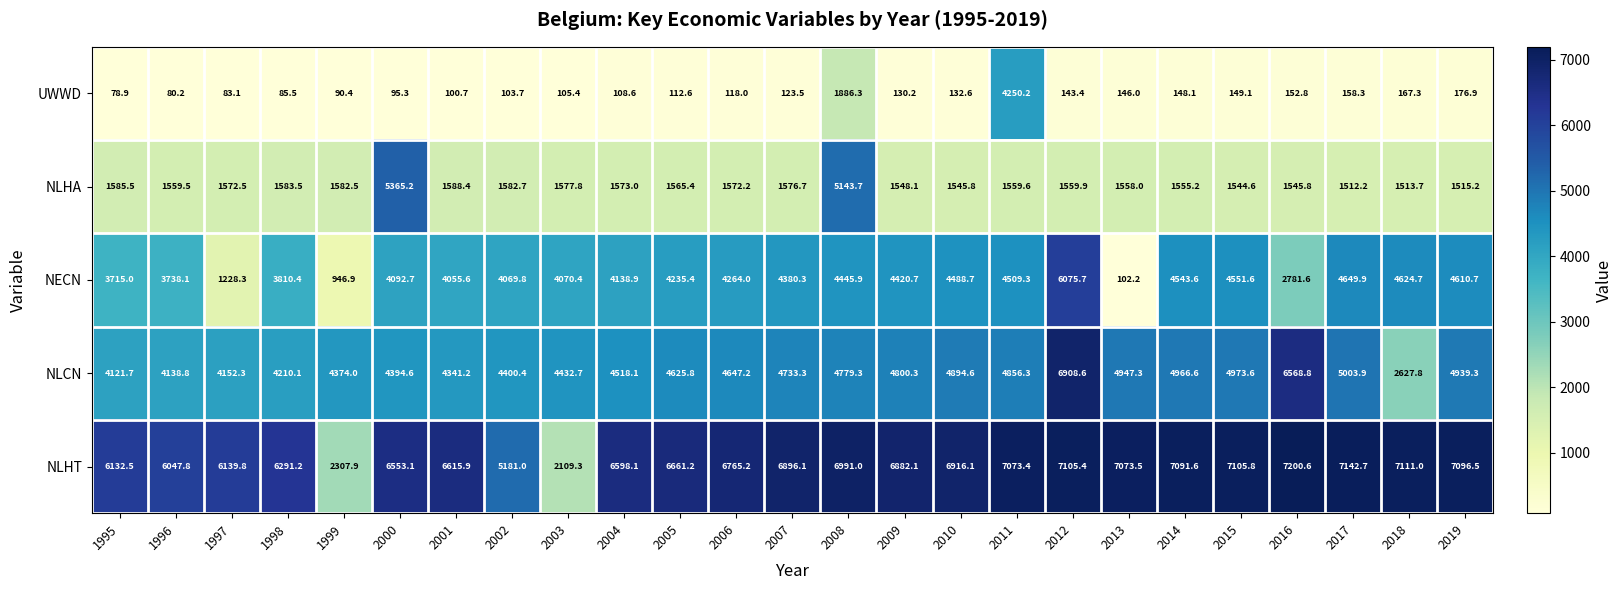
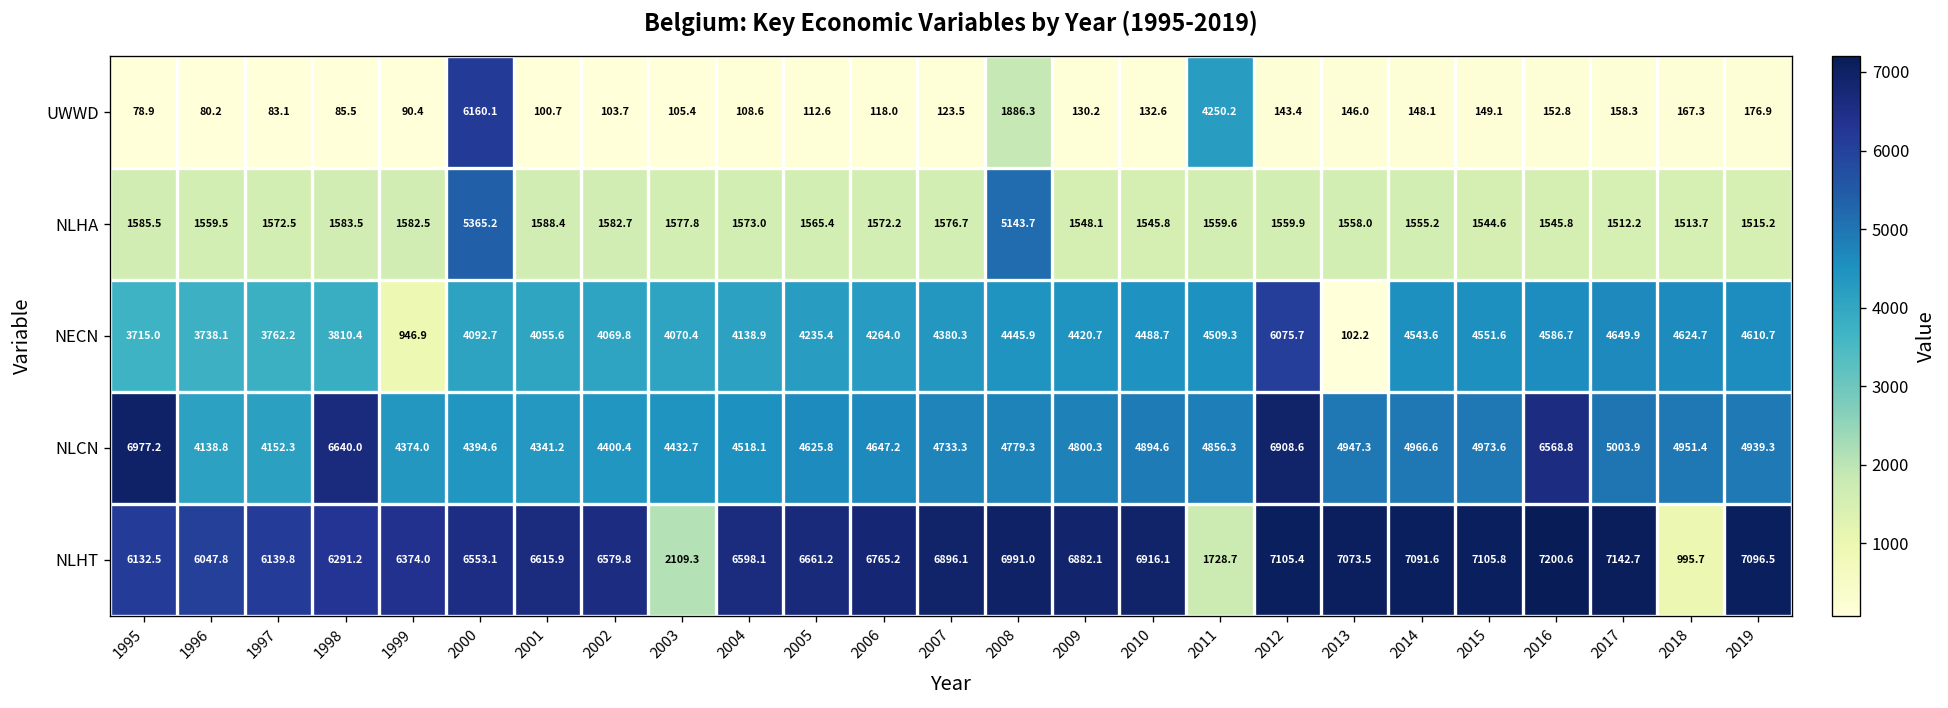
  {
    "UWWD": {
      "1995": 78.9,
      "1996": 80.2,
      "1997": 83.1,
      "1998": 85.5,
      "1999": 90.4,
-     "2000": 95.3,
+     "2000": 6160.1,
      "2001": 100.7,
      "2002": 103.7,
      "2003": 105.4,
      "2004": 108.6,
      "2005": 112.6,
      "2006": 118.0,
      "2007": 123.5,
      "2008": 1886.3,
      "2009": 130.2,
      "2010": 132.6,
      "2011": 4250.2,
      "2012": 143.4,
      "2013": 146.0,
      "2014": 148.1,
      "2015": 149.1,
      "2016": 152.8,
      "2017": 158.3,
      "2018": 167.3,
      "2019": 176.9
    },
    "NLHA": {
      "1995": 1585.5,
      "1996": 1559.5,
      "1997": 1572.5,
      "1998": 1583.5,
      "1999": 1582.5,
      "2000": 5365.2,
      "2001": 1588.4,
      "2002": 1582.7,
      "2003": 1577.8,
      "2004": 1573.0,
      "2005": 1565.4,
      "2006": 1572.2,
      "2007": 1576.7,
      "2008": 5143.7,
      "2009": 1548.1,
      "2010": 1545.8,
      "2011": 1559.6,
      "2012": 1559.9,
      "2013": 1558.0,
      "2014": 1555.2,
      "2015": 1544.6,
      "2016": 1545.8,
      "2017": 1512.2,
      "2018": 1513.7,
      "2019": 1515.2
    },
    "NECN": {
      "1995": 3715.0,
      "1996": 3738.1,
-     "1997": 1228.3,
+     "1997": 3762.2,
      "1998": 3810.4,
      "1999": 946.9,
      "2000": 4092.7,
      "2001": 4055.6,
      "2002": 4069.8,
      "2003": 4070.4,
      "2004": 4138.9,
      "2005": 4235.4,
      "2006": 4264.0,
      "2007": 4380.3,
      "2008": 4445.9,
      "2009": 4420.7,
      "2010": 4488.7,
      "2011": 4509.3,
      "2012": 6075.7,
      "2013": 102.2,
      "2014": 4543.6,
      "2015": 4551.6,
-     "2016": 2781.6,
+     "2016": 4586.7,
      "2017": 4649.9,
      "2018": 4624.7,
      "2019": 4610.7
    },
    "NLCN": {
-     "1995": 4121.7,
+     "1995": 6977.2,
      "1996": 4138.8,
      "1997": 4152.3,
-     "1998": 4210.1,
+     "1998": 6640.0,
      "1999": 4374.0,
      "2000": 4394.6,
      "2001": 4341.2,
      "2002": 4400.4,
      "2003": 4432.7,
      "2004": 4518.1,
      "2005": 4625.8,
      "2006": 4647.2,
      "2007": 4733.3,
      "2008": 4779.3,
      "2009": 4800.3,
      "2010": 4894.6,
      "2011": 4856.3,
      "2012": 6908.6,
      "2013": 4947.3,
      "2014": 4966.6,
      "2015": 4973.6,
      "2016": 6568.8,
      "2017": 5003.9,
-     "2018": 2627.8,
+     "2018": 4951.4,
      "2019": 4939.3
    },
    "NLHT": {
      "1995": 6132.5,
      "1996": 6047.8,
      "1997": 6139.8,
      "1998": 6291.2,
-     "1999": 2307.9,
+     "1999": 6374.0,
      "2000": 6553.1,
      "2001": 6615.9,
-     "2002": 5181.0,
+     "2002": 6579.8,
      "2003": 2109.3,
      "2004": 6598.1,
      "2005": 6661.2,
      "2006": 6765.2,
      "2007": 6896.1,
      "2008": 6991.0,
      "2009": 6882.1,
      "2010": 6916.1,
-     "2011": 7073.4,
+     "2011": 1728.7,
      "2012": 7105.4,
      "2013": 7073.5,
      "2014": 7091.6,
      "2015": 7105.8,
      "2016": 7200.6,
      "2017": 7142.7,
-     "2018": 7111.0,
+     "2018": 995.7,
      "2019": 7096.5
    }
  }
